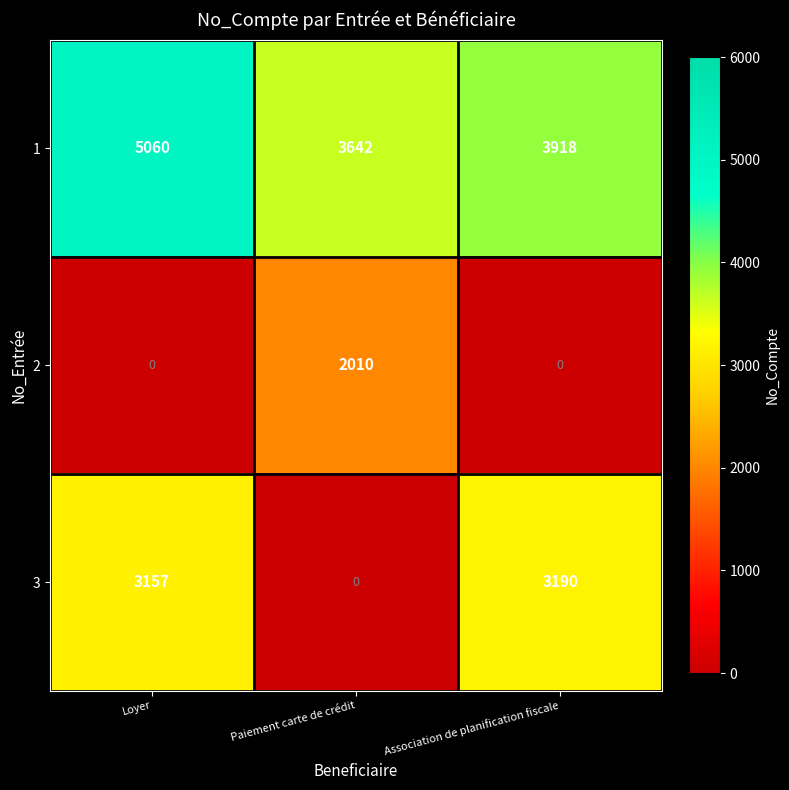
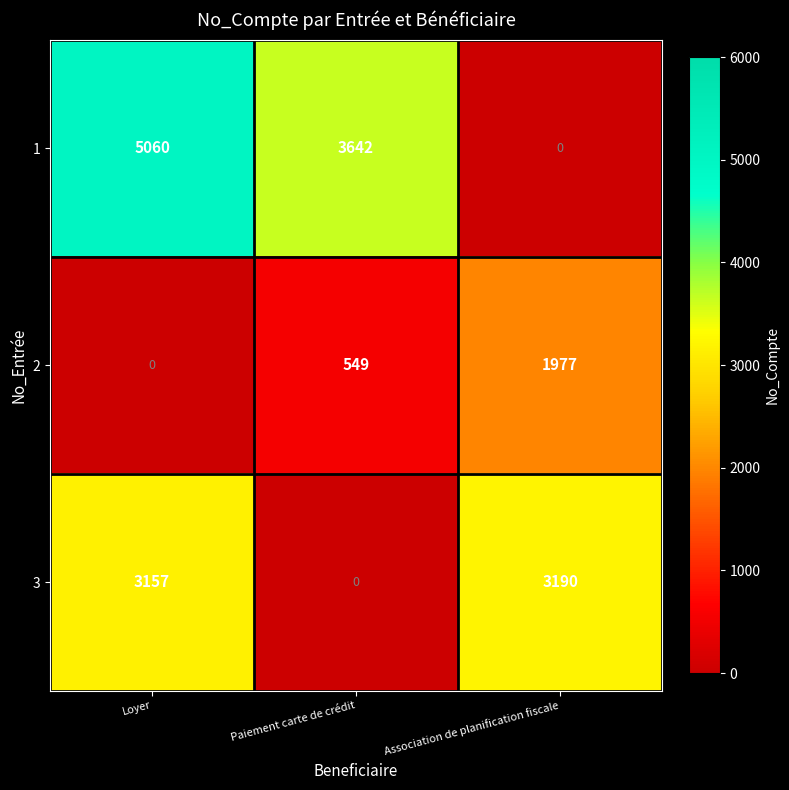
  {
    "1": {
      "Loyer": 5060,
      "Paiement carte de crédit": 3642,
-     "Association de planification fiscale": 3918
+     "Association de planification fiscale": 0
    },
    "2": {
      "Loyer": 0,
-     "Paiement carte de crédit": 2010,
-     "Association de planification fiscale": 0
+     "Paiement carte de crédit": 549,
+     "Association de planification fiscale": 1977
    },
    "3": {
      "Loyer": 3157,
      "Paiement carte de crédit": 0,
      "Association de planification fiscale": 3190
    }
  }
